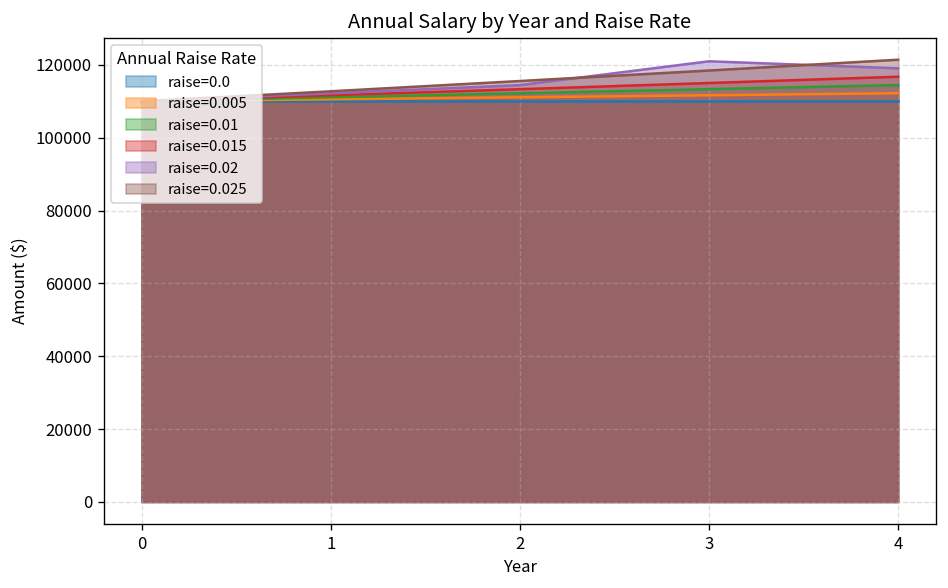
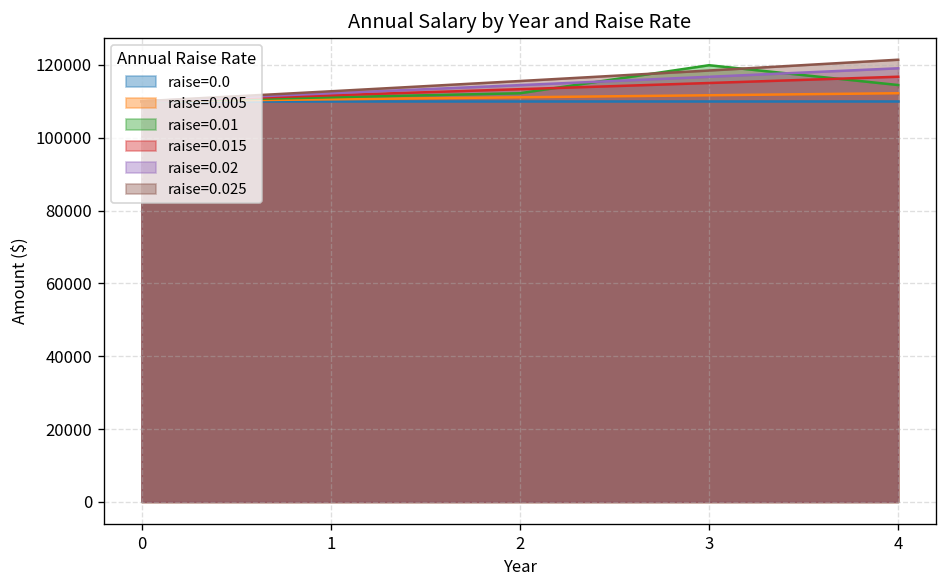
  {
    "raise=0.0": {
      "2": 110000,
      "3": 110000,
      "4": 110000
    },
    "raise=0.01": {
      "2": 112000,
-     "3": 113000,
+     "3": 120000,
      "4": 114000
    },
    "raise=0.02": {
      "2": 114000,
-     "3": 121000,
+     "3": 117000,
      "4": 119000
    }
  }
